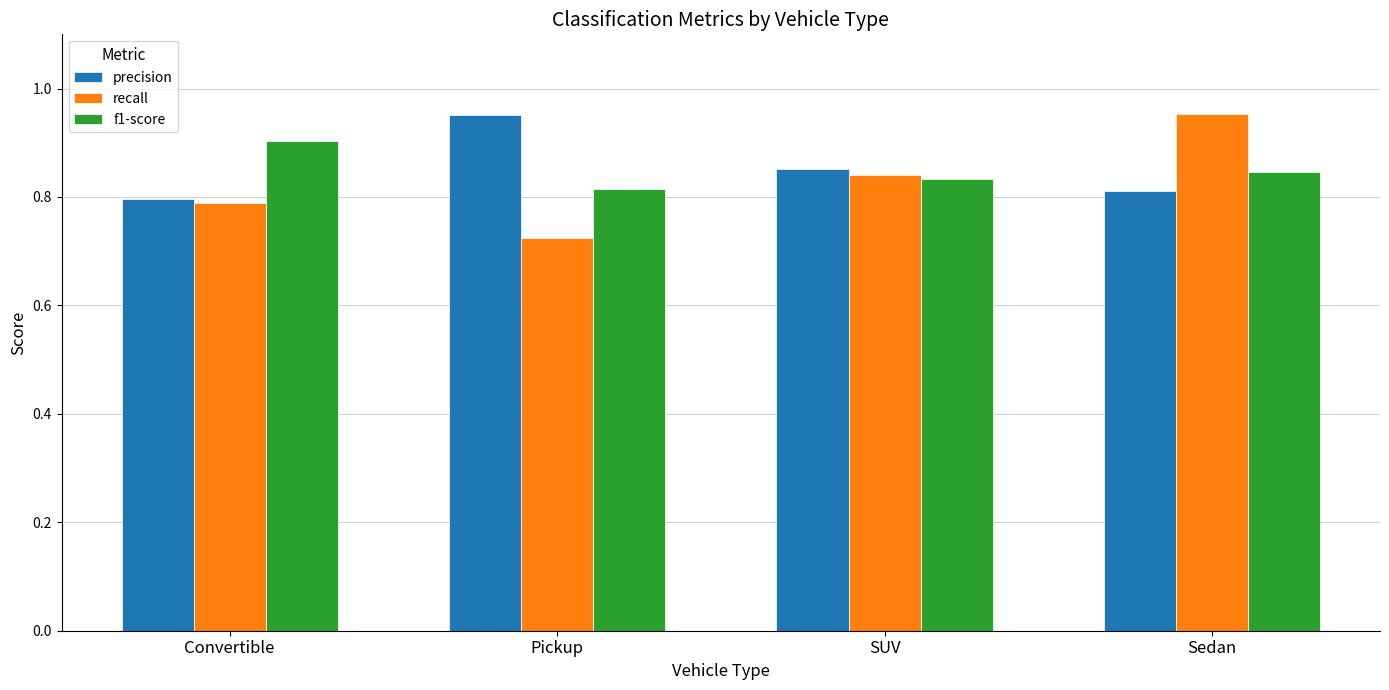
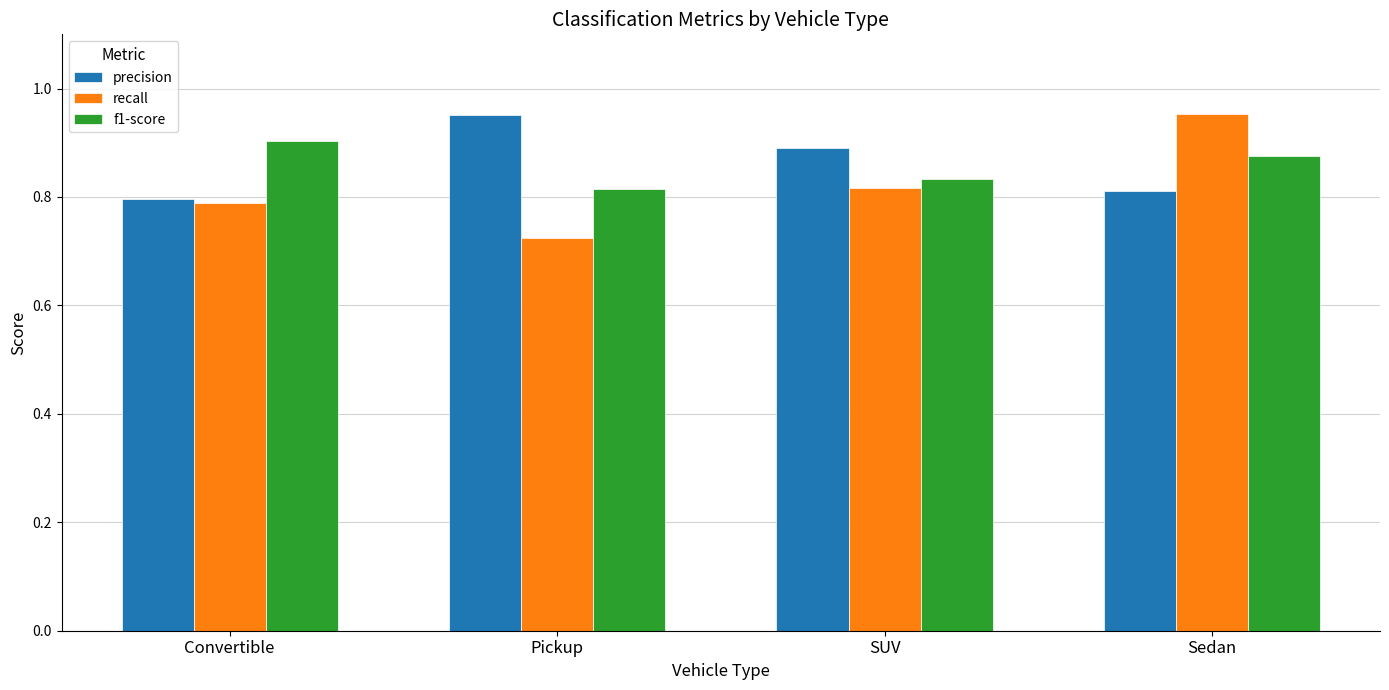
  {
    "precision": {
      "Convertible": 0.80,
      "Pickup": 0.95,
-     "SUV": 0.85,
+     "SUV": 0.89,
      "Sedan": 0.81
    },
    "recall": {
      "Convertible": 0.79,
      "Pickup": 0.72,
-     "SUV": 0.84,
+     "SUV": 0.82,
      "Sedan": 0.95
    },
    "f1-score": {
      "Convertible": 0.90,
      "Pickup": 0.82,
      "SUV": 0.83,
-     "Sedan": 0.85
+     "Sedan": 0.88
    }
  }
